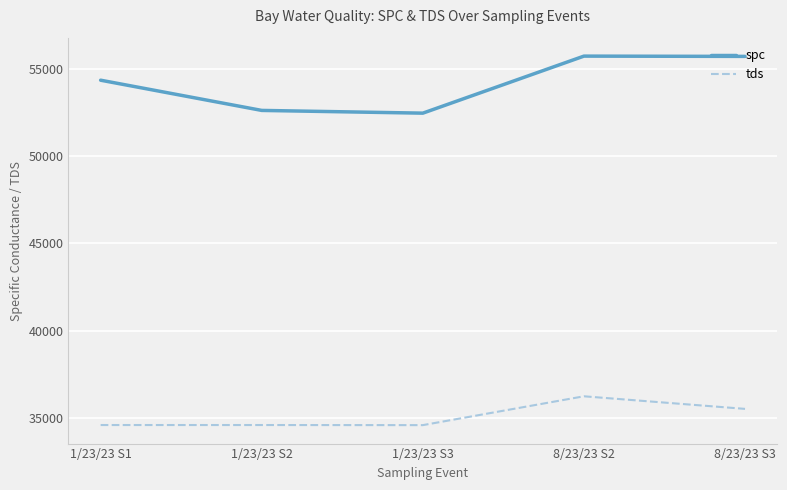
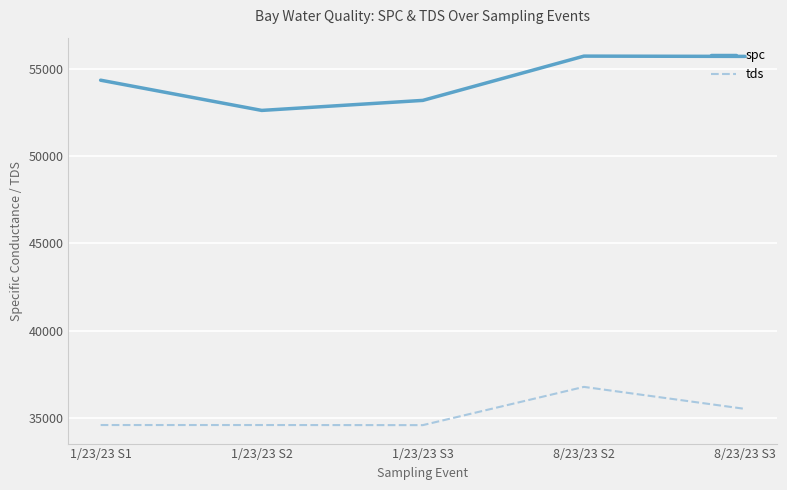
  {
    "spc": {
      "1/23/23 S1": 54400,
      "1/23/23 S2": 52600,
-     "1/23/23 S3": 52500,
+     "1/23/23 S3": 53200,
      "8/23/23 S2": 55700,
      "8/23/23 S3": 55700
    },
    "tds": {
      "1/23/23 S1": 34600,
      "1/23/23 S2": 34600,
      "1/23/23 S3": 34600,
-     "8/23/23 S2": 36200,
+     "8/23/23 S2": 36800,
      "8/23/23 S3": 35500
    }
  }
